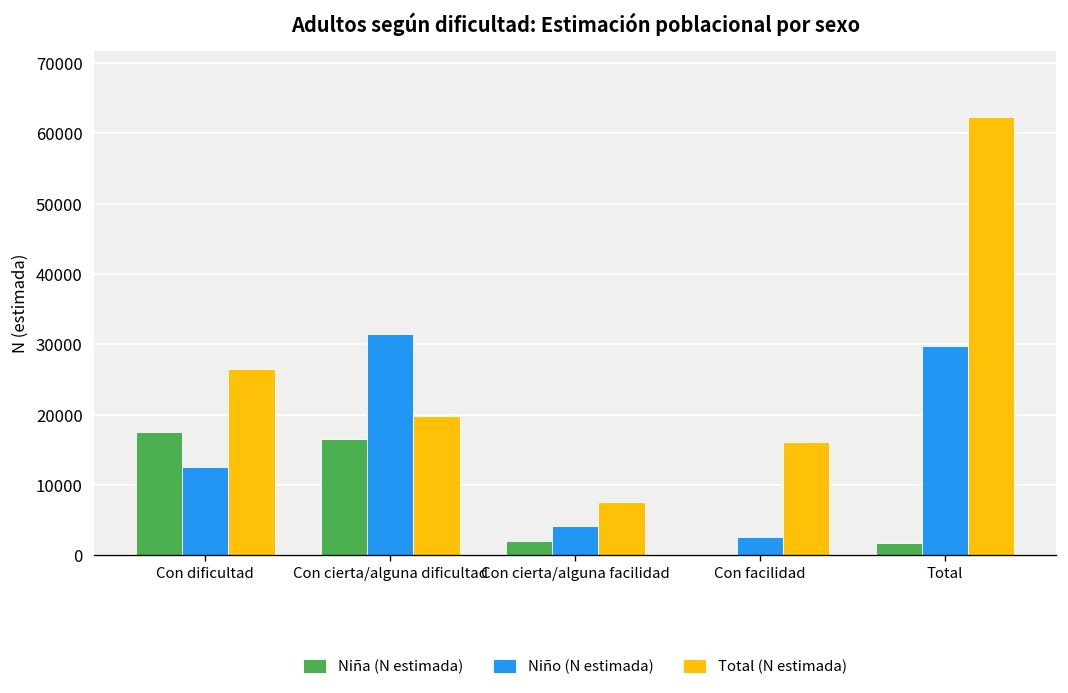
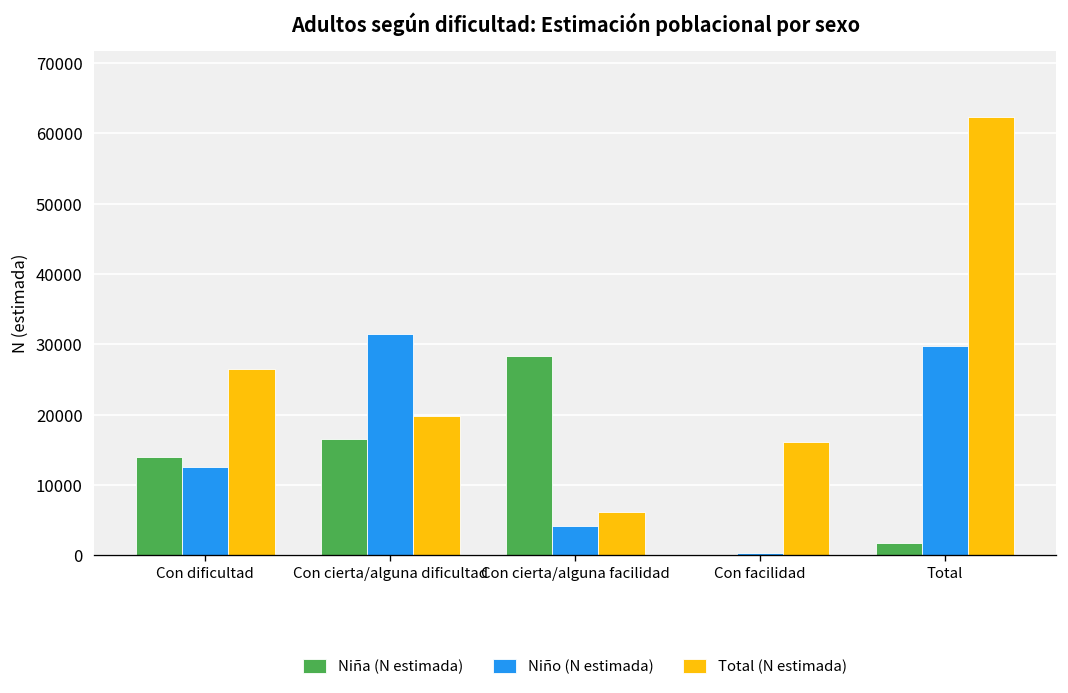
  {
    "Niña (N estimada)": {
-     "Con dificultad": 18000,
+     "Con dificultad": 14000,
      "Con cierta/alguna dificultad": 17000,
-     "Con cierta/alguna facilidad": 2000,
+     "Con cierta/alguna facilidad": 28000,
      "Con facilidad": 0,
      "Total": 2000
    },
    "Niño (N estimada)": {
      "Con dificultad": 13000,
      "Con cierta/alguna dificultad": 31000,
      "Con cierta/alguna facilidad": 4000,
-     "Con facilidad": 3000,
+     "Con facilidad": 0,
      "Total": 30000
    },
    "Total (N estimada)": {
      "Con dificultad": 26000,
      "Con cierta/alguna dificultad": 20000,
-     "Con cierta/alguna facilidad": 8000,
+     "Con cierta/alguna facilidad": 6000,
      "Con facilidad": 16000,
      "Total": 62000
    }
  }
